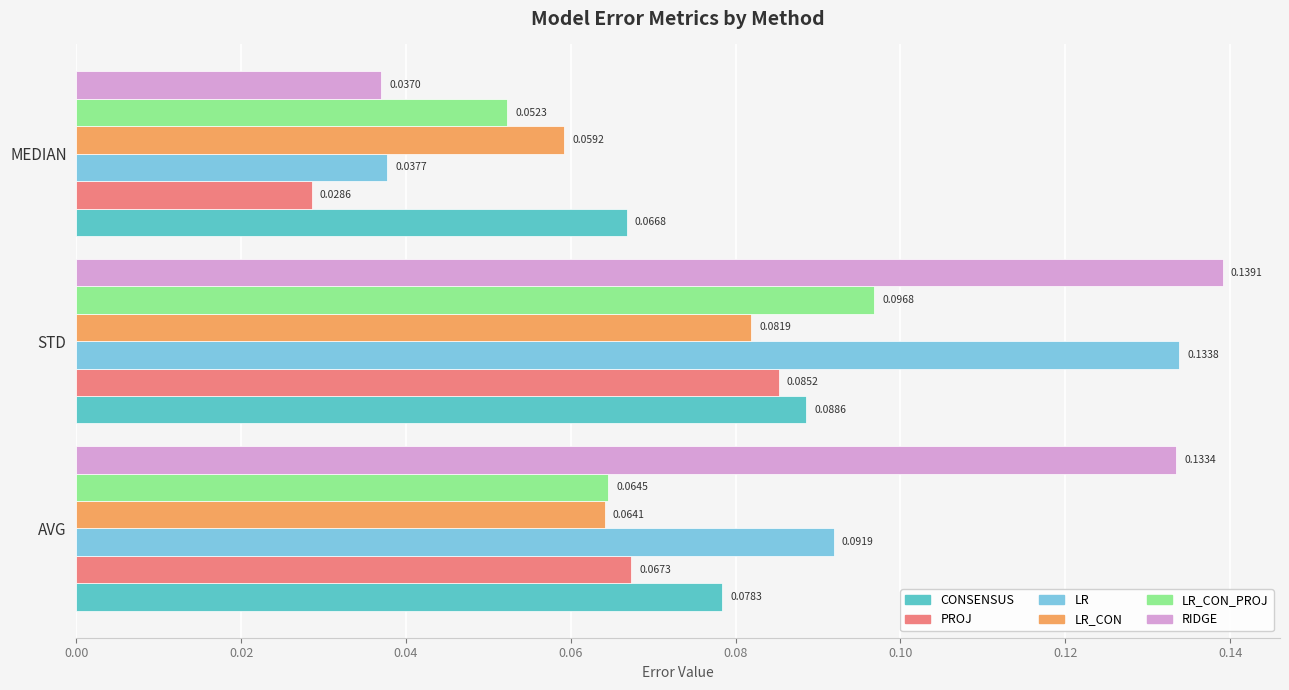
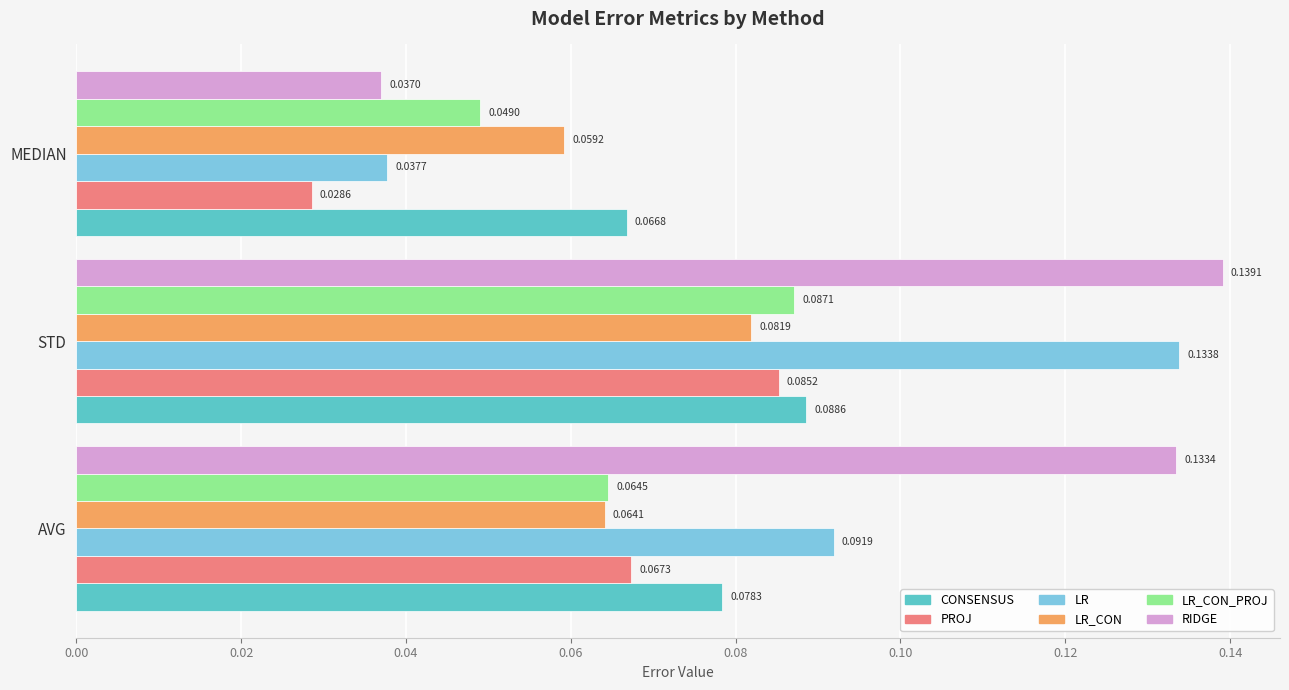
  {
    "LR_CON_PROJ": {
-     "MEDIAN": 0.0523,
-     "STD": 0.0968,
+     "MEDIAN": 0.0490,
+     "STD": 0.0871,
      "AVG": 0.0645
    },
    "RIDGE": {
      "MEDIAN": 0.0370,
      "STD": 0.1391,
      "AVG": 0.1334
    }
  }
